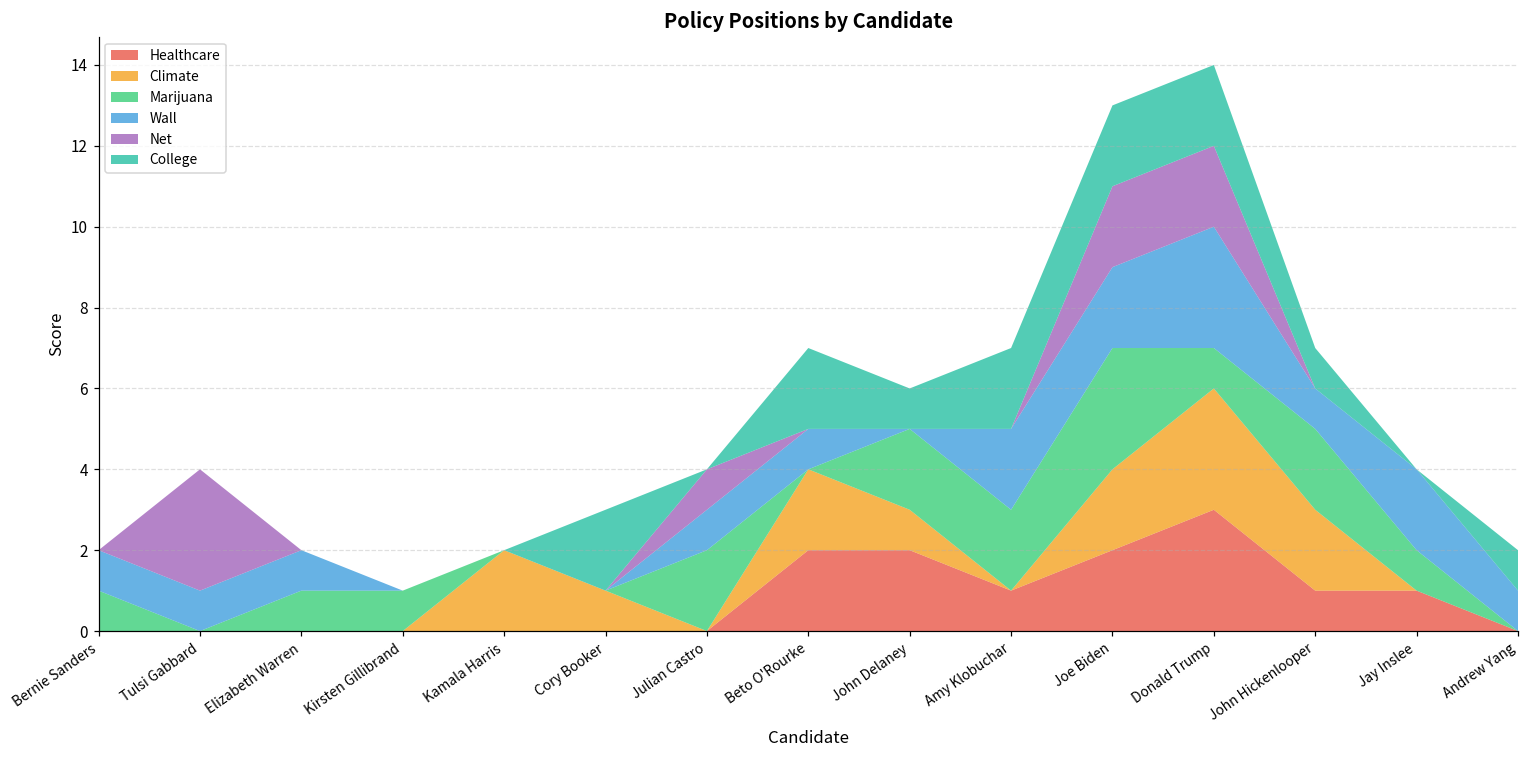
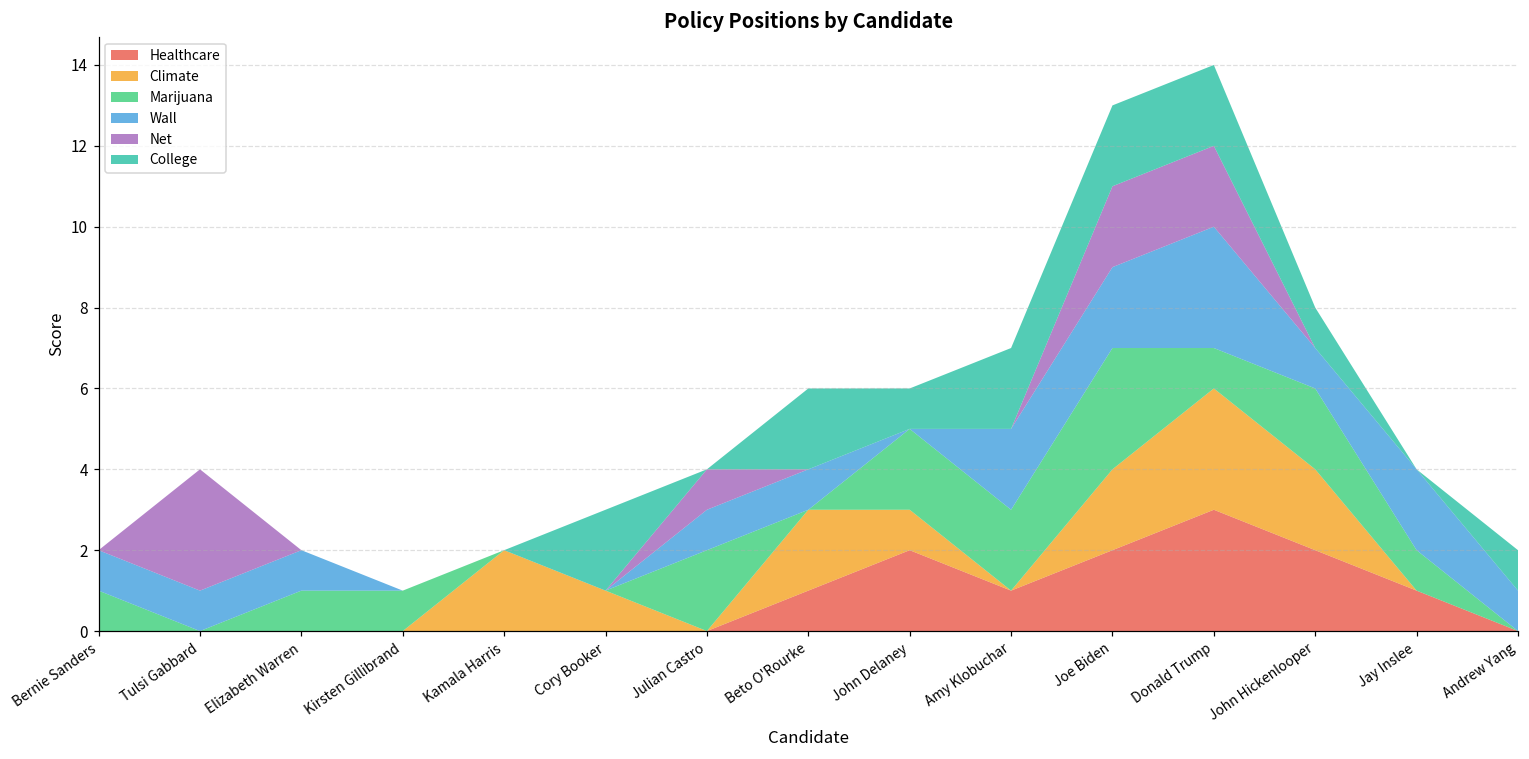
  {
    "Healthcare": {
      "Kamala Harris": 0,
      "Cory Booker": 0,
-     "Beto O'Rourke": 2,
+     "Beto O'Rourke": 1,
      "John Delaney": 2,
      "Joe Biden": 2,
      "Donald Trump": 3,
-     "John Hickenlooper": 1
+     "John Hickenlooper": 2
    },
    "Climate": {
      "John Delaney": 1,
      "Joe Biden": 2,
      "Donald Trump": 3,
      "John Hickenlooper": 2
    },
    "Wall": {
      "Tulsi Gabbard": 1,
      "Julian Castro": 1,
      "Joe Biden": 2,
      "Donald Trump": 3
    },
    "Net": {
      "Joe Biden": 2,
      "Donald Trump": 2
    }
  }
